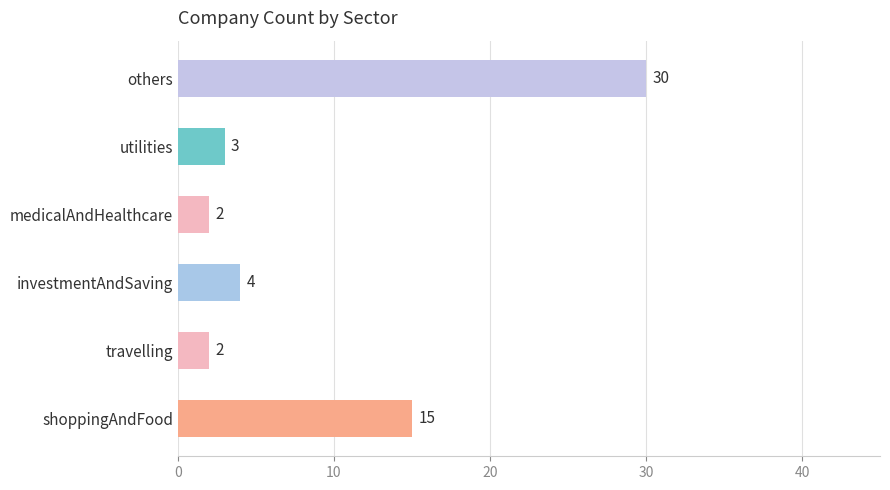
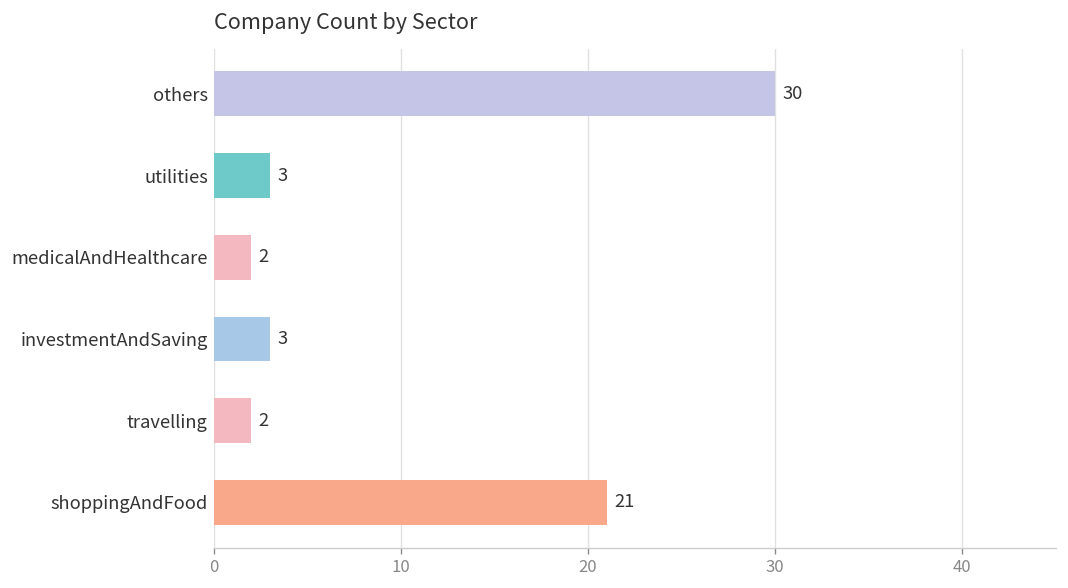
  {
    "others": 30,
    "utilities": 3,
    "medicalAndHealthcare": 2,
-   "investmentAndSaving": 4,
+   "investmentAndSaving": 3,
    "travelling": 2,
-   "shoppingAndFood": 15
+   "shoppingAndFood": 21
  }
